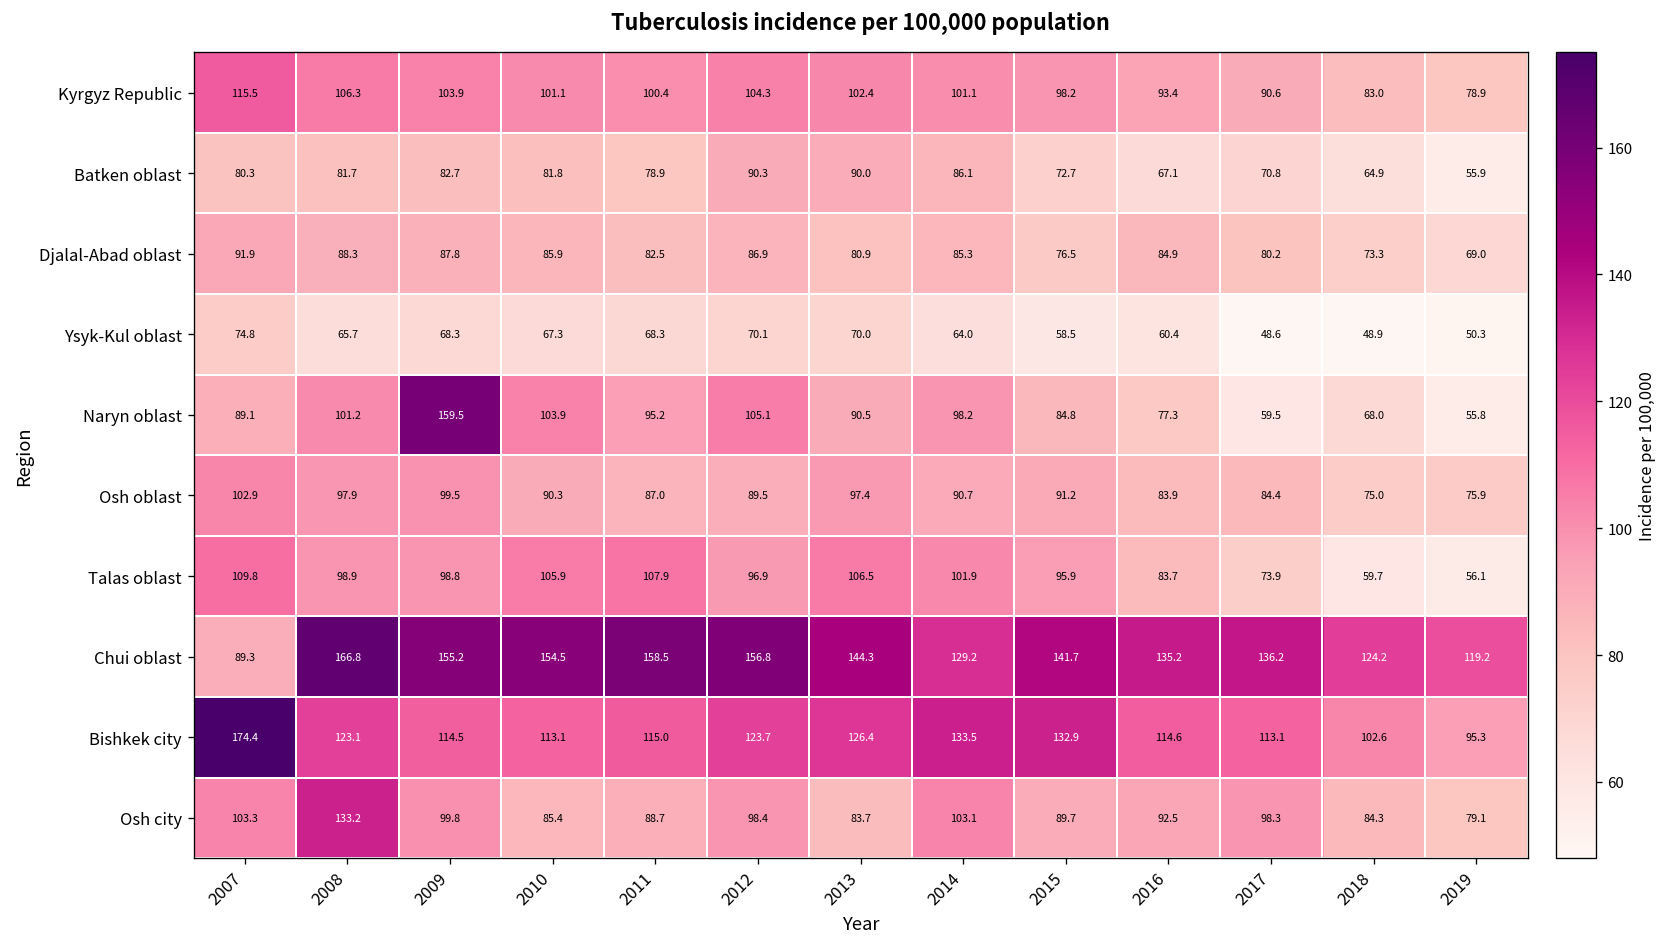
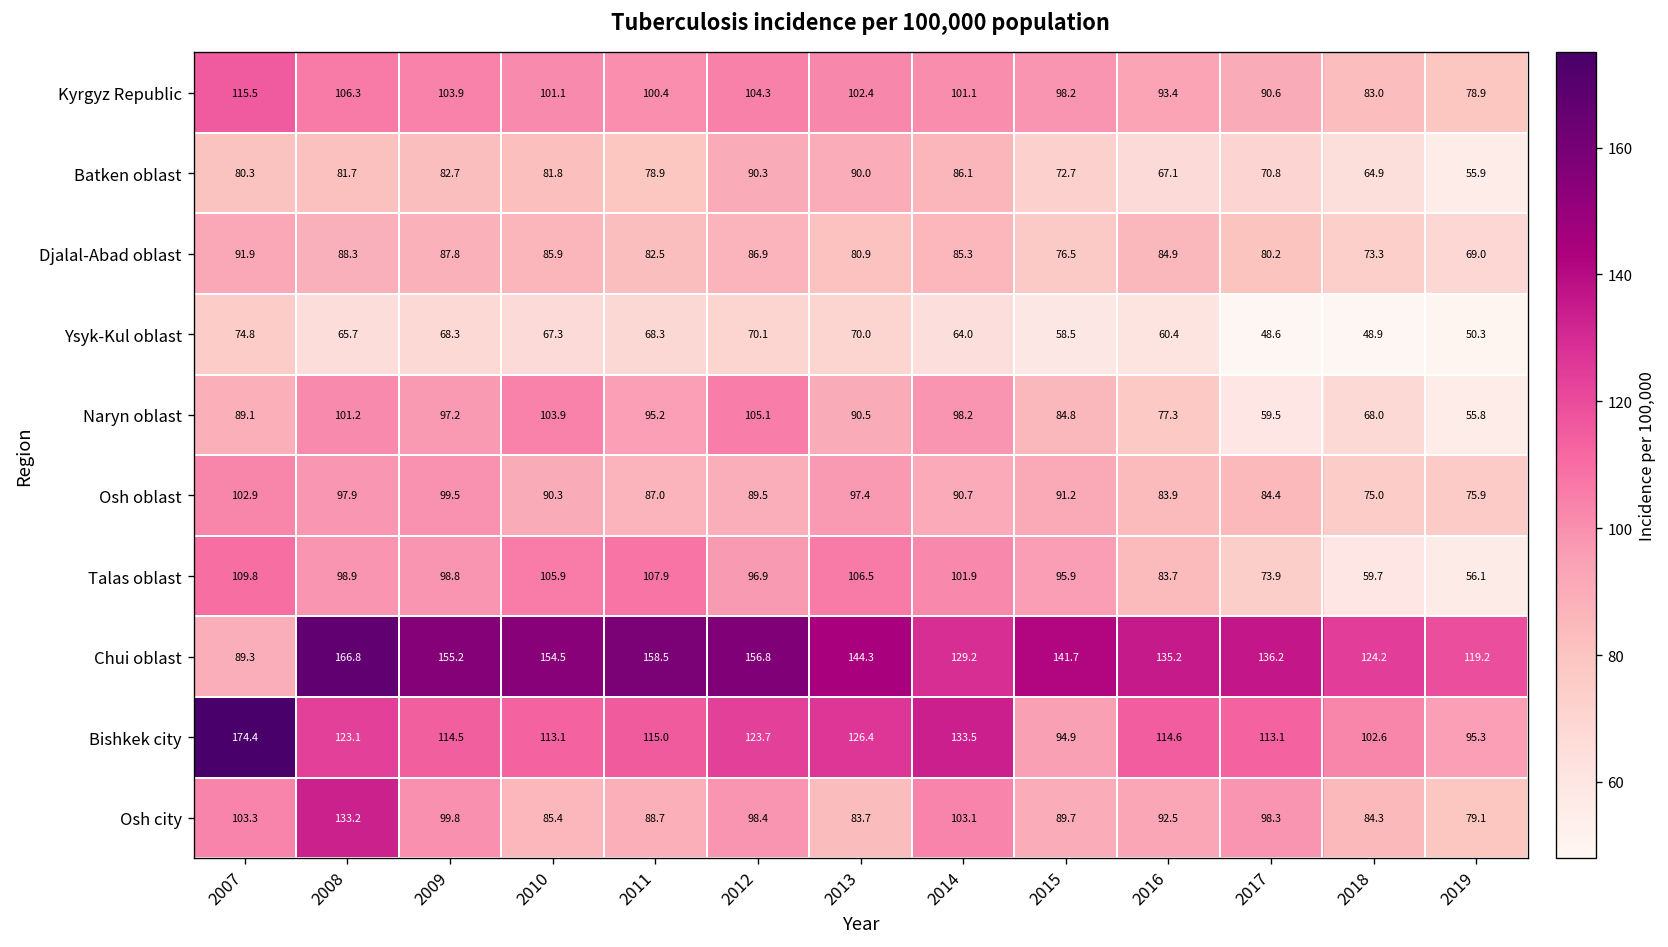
  {
    "Kyrgyz Republic": {
      "2007": 115.5,
      "2008": 106.3,
      "2009": 103.9,
      "2010": 101.1,
      "2011": 100.4,
      "2012": 104.3,
      "2013": 102.4,
      "2014": 101.1,
      "2015": 98.2,
      "2016": 93.4,
      "2017": 90.6,
      "2018": 83.0,
      "2019": 78.9
    },
    "Batken oblast": {
      "2007": 80.3,
      "2008": 81.7,
      "2009": 82.7,
      "2010": 81.8,
      "2011": 78.9,
      "2012": 90.3,
      "2013": 90.0,
      "2014": 86.1,
      "2015": 72.7,
      "2016": 67.1,
      "2017": 70.8,
      "2018": 64.9,
      "2019": 55.9
    },
    "Djalal-Abad oblast": {
      "2007": 91.9,
      "2008": 88.3,
      "2009": 87.8,
      "2010": 85.9,
      "2011": 82.5,
      "2012": 86.9,
      "2013": 80.9,
      "2014": 85.3,
      "2015": 76.5,
      "2016": 84.9,
      "2017": 80.2,
      "2018": 73.3,
      "2019": 69.0
    },
    "Ysyk-Kul oblast": {
      "2007": 74.8,
      "2008": 65.7,
      "2009": 68.3,
      "2010": 67.3,
      "2011": 68.3,
      "2012": 70.1,
      "2013": 70.0,
      "2014": 64.0,
      "2015": 58.5,
      "2016": 60.4,
      "2017": 48.6,
      "2018": 48.9,
      "2019": 50.3
    },
    "Naryn oblast": {
      "2007": 89.1,
      "2008": 101.2,
-     "2009": 159.5,
+     "2009": 97.2,
      "2010": 103.9,
      "2011": 95.2,
      "2012": 105.1,
      "2013": 90.5,
      "2014": 98.2,
      "2015": 84.8,
      "2016": 77.3,
      "2017": 59.5,
      "2018": 68.0,
      "2019": 55.8
    },
    "Osh oblast": {
      "2007": 102.9,
      "2008": 97.9,
      "2009": 99.5,
      "2010": 90.3,
      "2011": 87.0,
      "2012": 89.5,
      "2013": 97.4,
      "2014": 90.7,
      "2015": 91.2,
      "2016": 83.9,
      "2017": 84.4,
      "2018": 75.0,
      "2019": 75.9
    },
    "Talas oblast": {
      "2007": 109.8,
      "2008": 98.9,
      "2009": 98.8,
      "2010": 105.9,
      "2011": 107.9,
      "2012": 96.9,
      "2013": 106.5,
      "2014": 101.9,
      "2015": 95.9,
      "2016": 83.7,
      "2017": 73.9,
      "2018": 59.7,
      "2019": 56.1
    },
    "Chui oblast": {
      "2007": 89.3,
      "2008": 166.8,
      "2009": 155.2,
      "2010": 154.5,
      "2011": 158.5,
      "2012": 156.8,
      "2013": 144.3,
      "2014": 129.2,
      "2015": 141.7,
      "2016": 135.2,
      "2017": 136.2,
      "2018": 124.2,
      "2019": 119.2
    },
    "Bishkek city": {
      "2007": 174.4,
      "2008": 123.1,
      "2009": 114.5,
      "2010": 113.1,
      "2011": 115.0,
      "2012": 123.7,
      "2013": 126.4,
      "2014": 133.5,
-     "2015": 132.9,
+     "2015": 94.9,
      "2016": 114.6,
      "2017": 113.1,
      "2018": 102.6,
      "2019": 95.3
    },
    "Osh city": {
      "2007": 103.3,
      "2008": 133.2,
      "2009": 99.8,
      "2010": 85.4,
      "2011": 88.7,
      "2012": 98.4,
      "2013": 83.7,
      "2014": 103.1,
      "2015": 89.7,
      "2016": 92.5,
      "2017": 98.3,
      "2018": 84.3,
      "2019": 79.1
    }
  }
